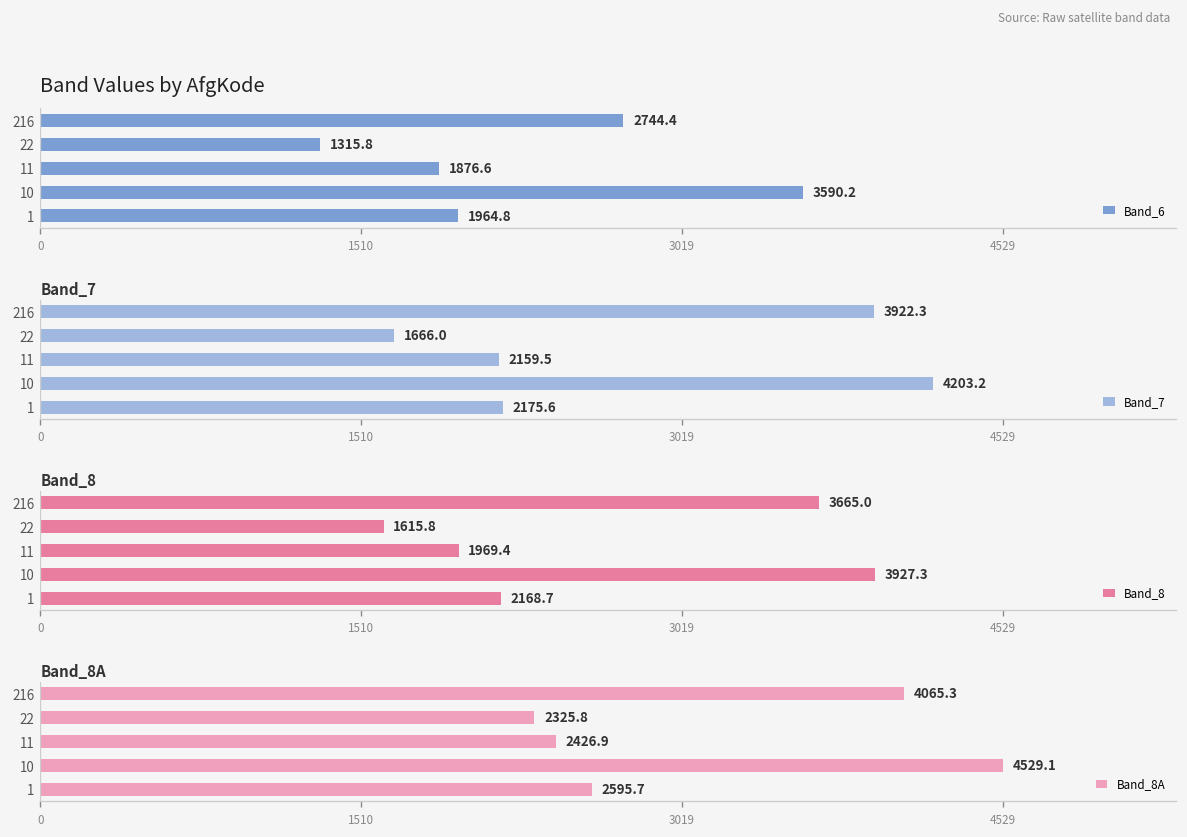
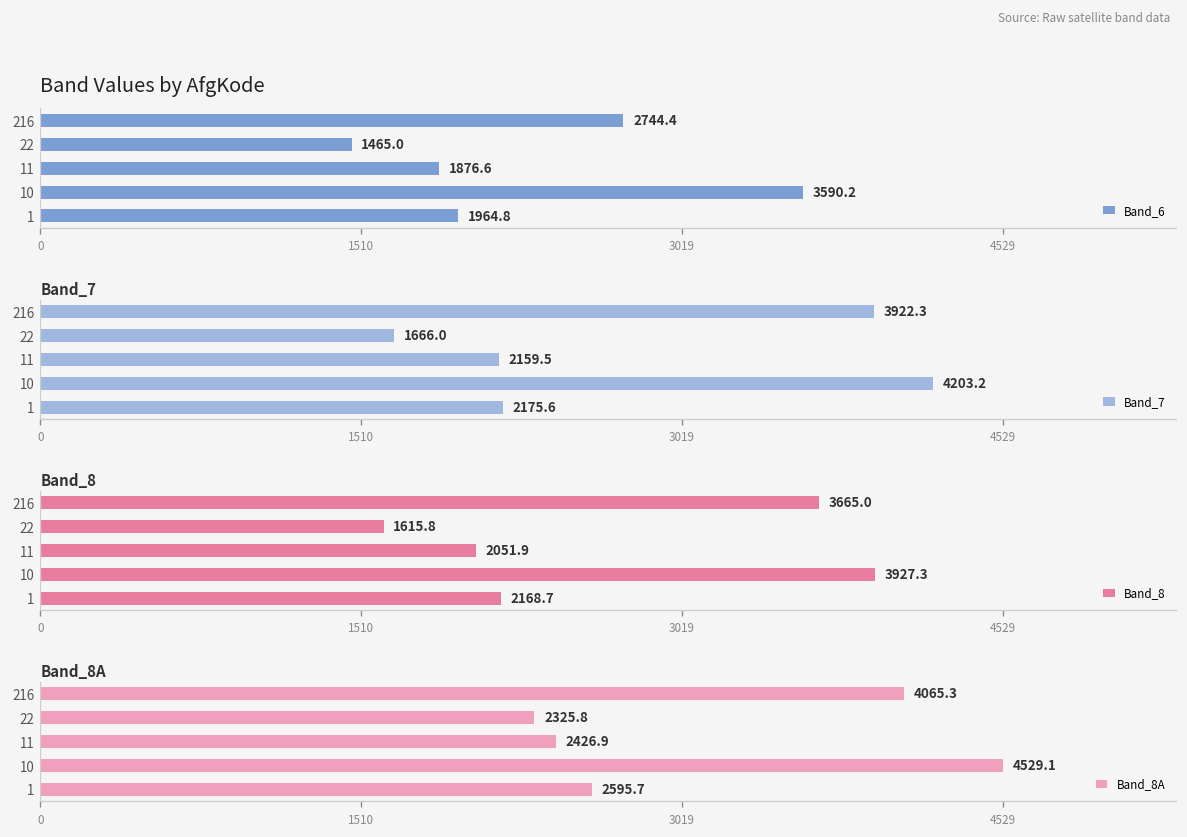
  {
    "Band Values by AfgKode": {
      "216": 2744.4,
-     "22": 1315.8,
+     "22": 1465.0,
      "11": 1876.6,
      "10": 3590.2,
      "1": 1964.8
    },
    "Band_7": {
      "216": 3922.3,
      "22": 1666.0,
      "11": 2159.5,
      "10": 4203.2,
      "1": 2175.6
    },
    "Band_8": {
      "216": 3665.0,
      "22": 1615.8,
-     "11": 1969.4,
+     "11": 2051.9,
      "10": 3927.3,
      "1": 2168.7
    },
    "Band_8A": {
      "216": 4065.3,
      "22": 2325.8,
      "11": 2426.9,
      "10": 4529.1,
      "1": 2595.7
    }
  }
